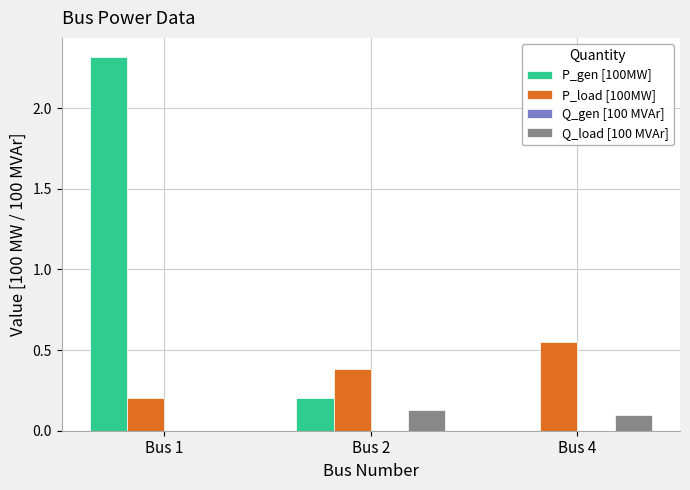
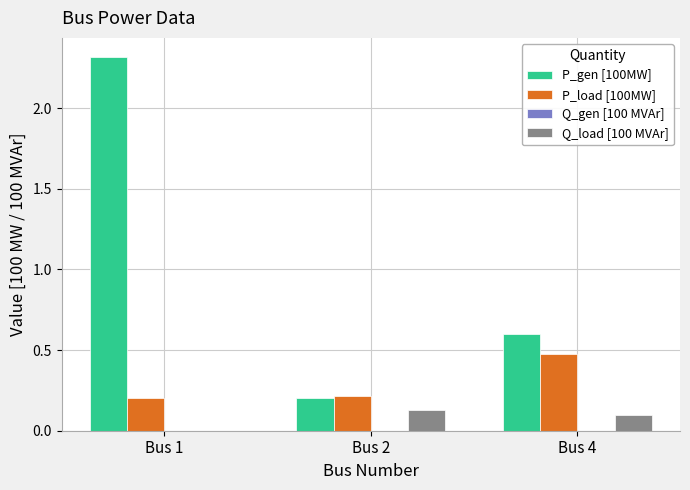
  {
    "P_gen [100MW]": {
      "Bus 1": 2.32,
      "Bus 2": 0.2,
-     "Bus 4": 0.0
+     "Bus 4": 0.6
    },
    "P_load [100MW]": {
      "Bus 1": 0.20,
-     "Bus 2": 0.38,
-     "Bus 4": 0.55
+     "Bus 2": 0.22,
+     "Bus 4": 0.48
    },
    "Q_gen [100 MVAr]": {
      "Bus 1": 0.00,
      "Bus 2": 0.00,
      "Bus 4": 0.00
    },
    "Q_load [100 MVAr]": {
      "Bus 1": 0.00,
      "Bus 2": 0.13,
      "Bus 4": 0.10
    }
  }
